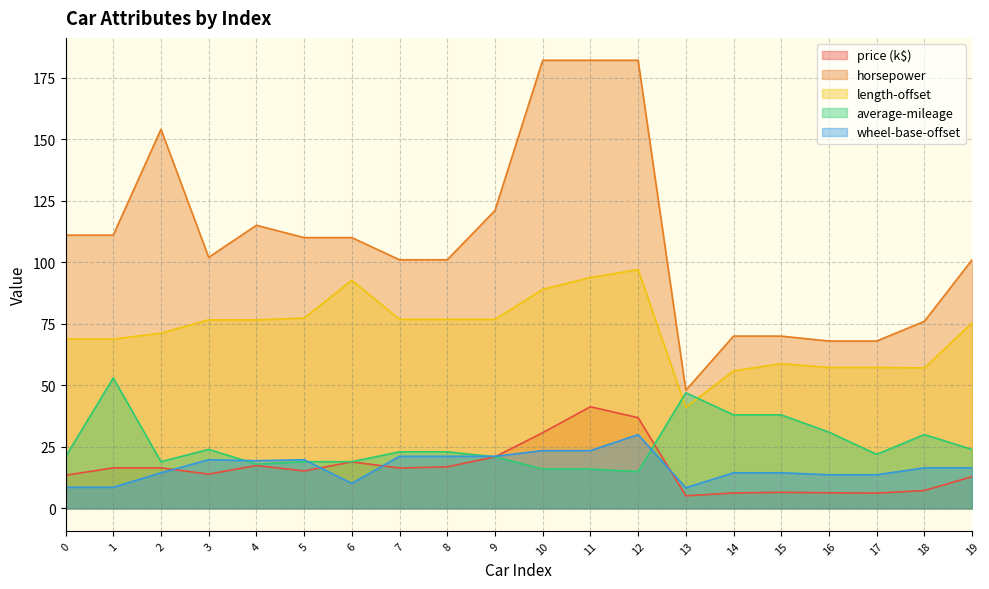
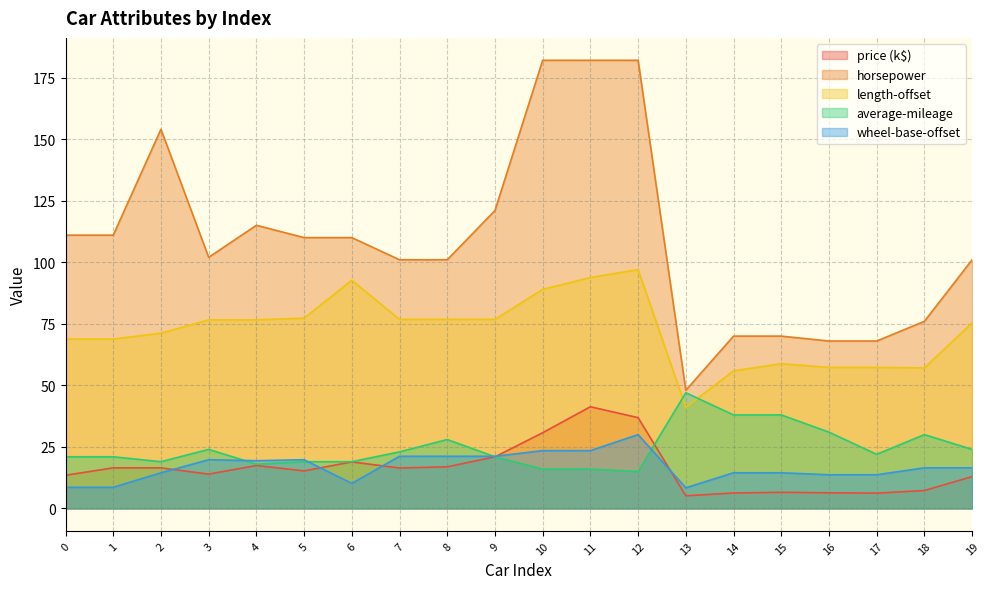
  {
    "average-mileage": {
      "0": 21,
-     "1": 53,
+     "1": 21,
      "2": 19,
      "3": 24,
      "7": 23,
-     "8": 23,
+     "8": 28,
      "10": 16,
      "11": 16,
      "12": 15,
      "14": 38,
      "15": 38,
      "16": 31,
      "17": 22,
      "18": 30,
      "19": 24
    },
    "wheel-base-offset": {
      "0": 9,
      "1": 9,
      "2": 15,
      "3": 20,
      "4": 19,
      "6": 10,
      "7": 21,
      "8": 21,
      "10": 24,
      "11": 24,
      "12": 30,
      "13": 8,
      "14": 15,
      "15": 15,
      "16": 14,
      "17": 14,
      "18": 17,
      "19": 17
    }
  }
